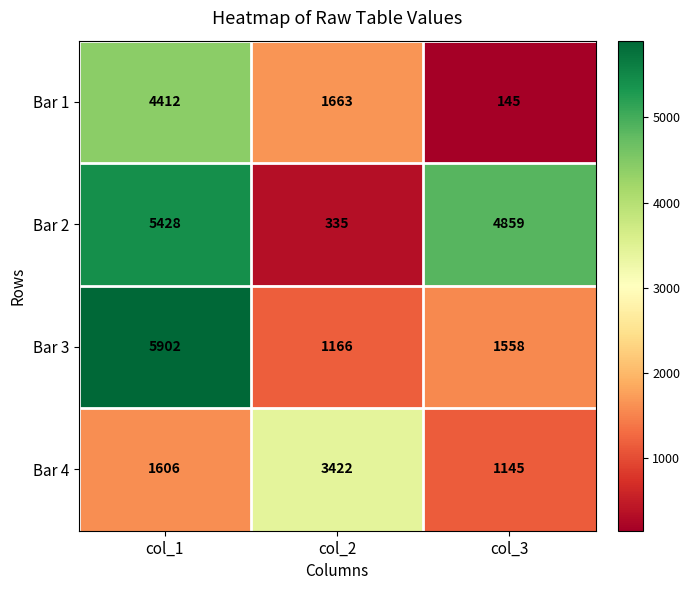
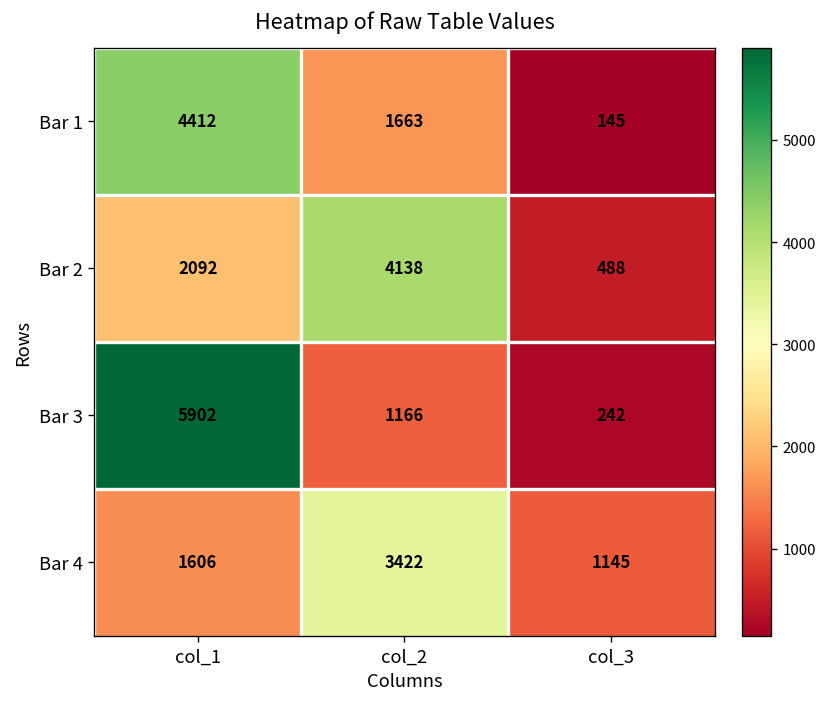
  {
    "Bar 1": {
      "col_1": 4412,
      "col_2": 1663,
      "col_3": 145
    },
    "Bar 2": {
-     "col_1": 5428,
-     "col_2": 335,
-     "col_3": 4859
+     "col_1": 2092,
+     "col_2": 4138,
+     "col_3": 488
    },
    "Bar 3": {
      "col_1": 5902,
      "col_2": 1166,
-     "col_3": 1558
+     "col_3": 242
    },
    "Bar 4": {
      "col_1": 1606,
      "col_2": 3422,
      "col_3": 1145
    }
  }
